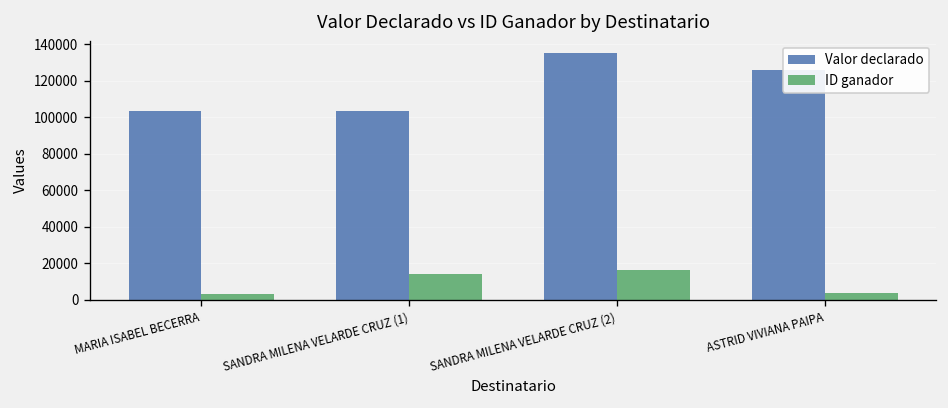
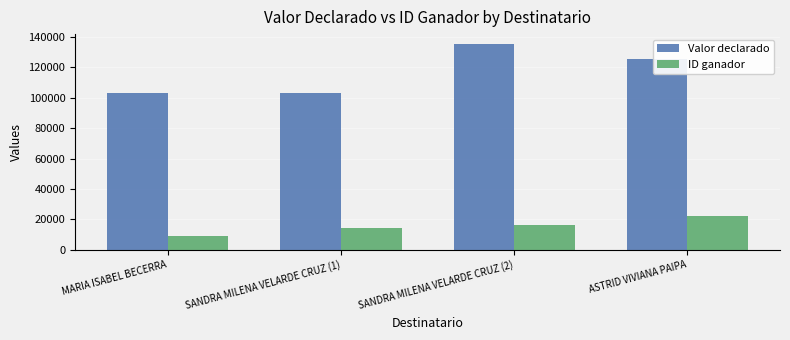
  {
    "Valor declarado": {
      "MARIA ISABEL BECERRA": 103000,
      "SANDRA MILENA VELARDE CRUZ (1)": 103000,
      "SANDRA MILENA VELARDE CRUZ (2)": 135000
    },
    "ID ganador": {
-     "MARIA ISABEL BECERRA": 3000,
+     "MARIA ISABEL BECERRA": 9000,
      "SANDRA MILENA VELARDE CRUZ (1)": 14000,
      "SANDRA MILENA VELARDE CRUZ (2)": 17000,
-     "ASTRID VIVIANA PAIPA": 4000
+     "ASTRID VIVIANA PAIPA": 22000
    }
  }
